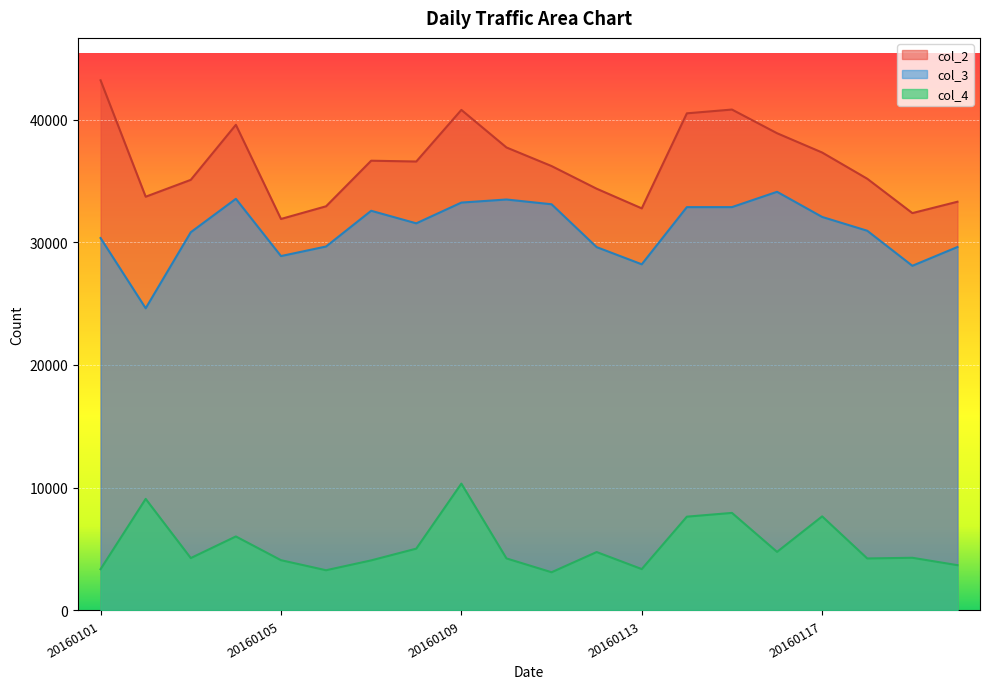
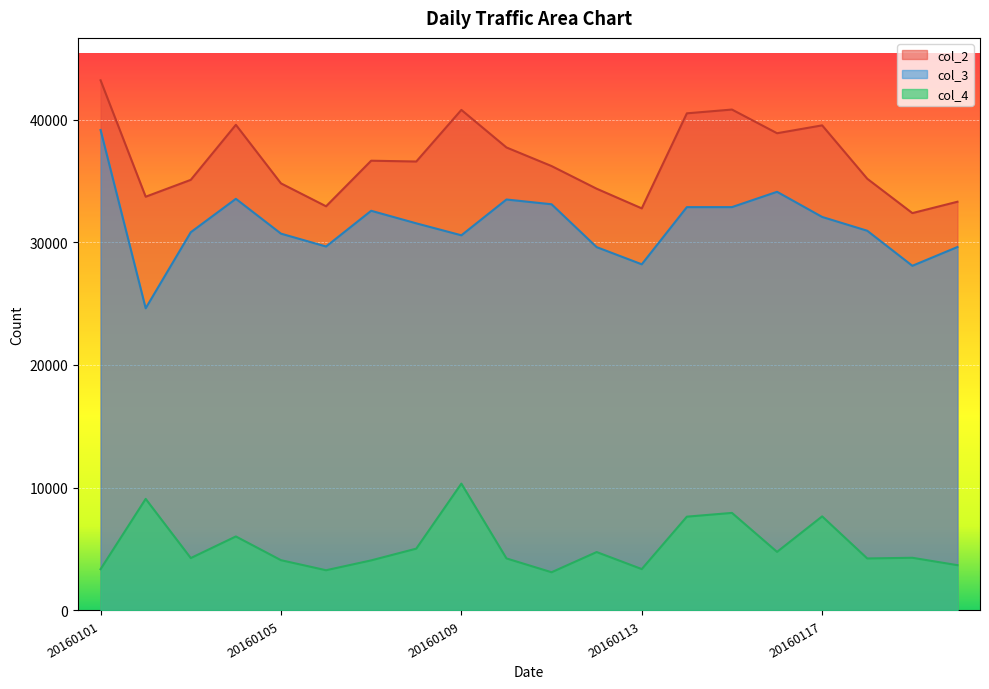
  {
    "col_2": {
      "20160101": 43200,
-     "20160105": 31900,
+     "20160105": 34800,
      "20160109": 40800,
      "20160113": 32800,
-     "20160117": 37300
+     "20160117": 39500
    },
    "col_3": {
-     "20160101": 30300,
-     "20160105": 28900,
-     "20160109": 33200,
+     "20160101": 39100,
+     "20160105": 30700,
+     "20160109": 30600,
      "20160113": 28200,
      "20160117": 32100
    },
    "col_4": {
      "20160101": 3400,
      "20160105": 4100,
      "20160109": 10300,
      "20160113": 3400,
      "20160117": 7700
    }
  }
